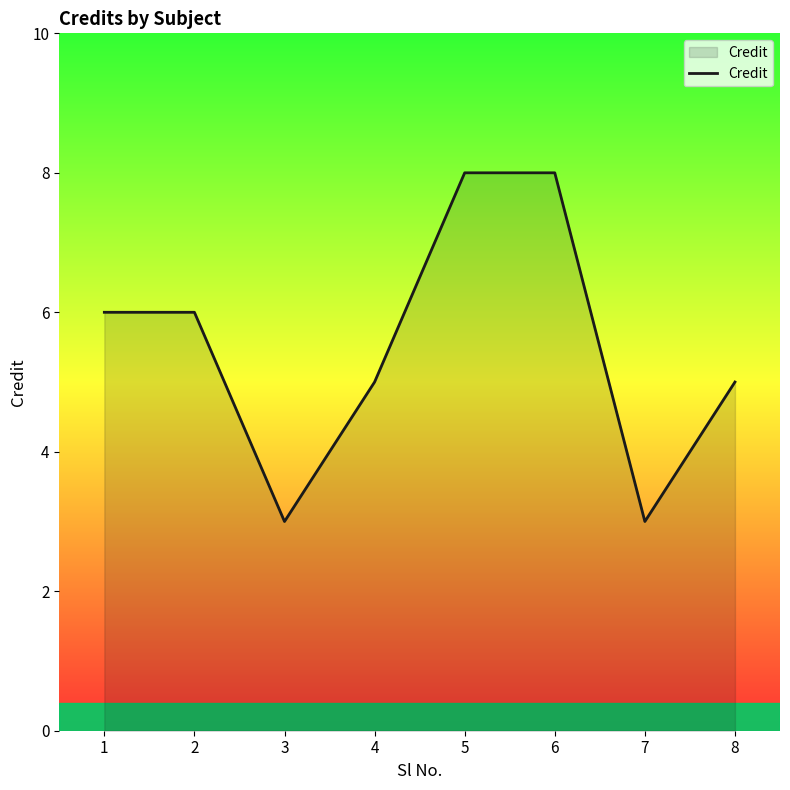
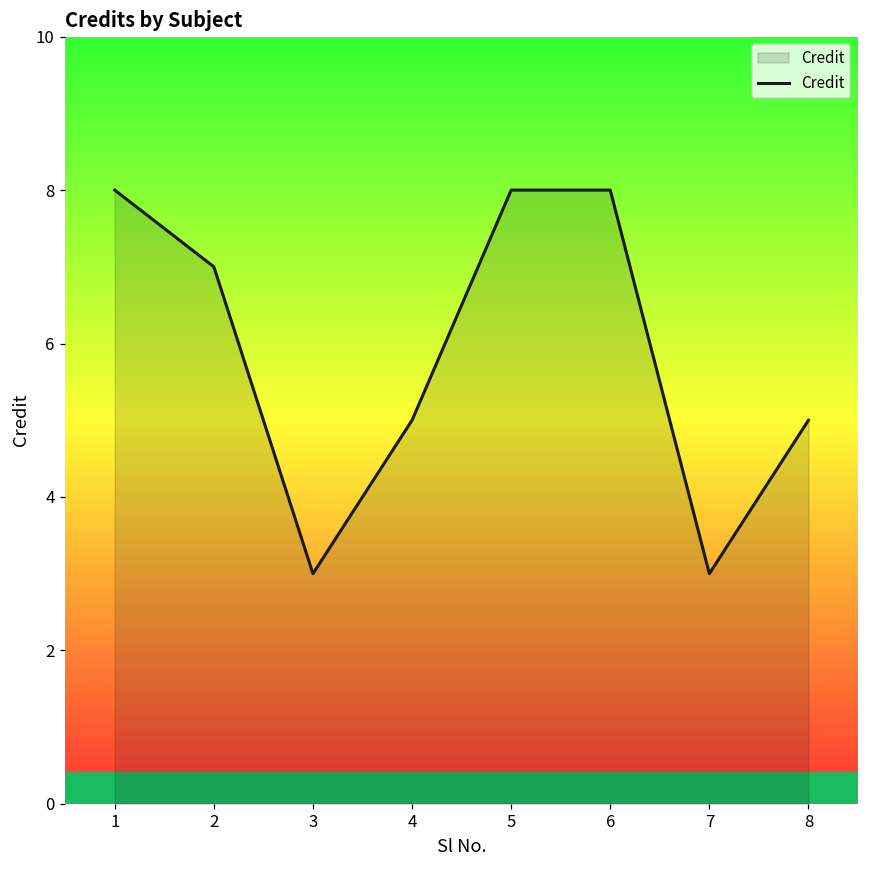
  {
-   "1": 6,
-   "2": 6,
+   "1": 8,
+   "2": 7,
    "3": 3,
    "4": 5,
    "5": 8,
    "6": 8,
    "7": 3,
    "8": 5
  }
